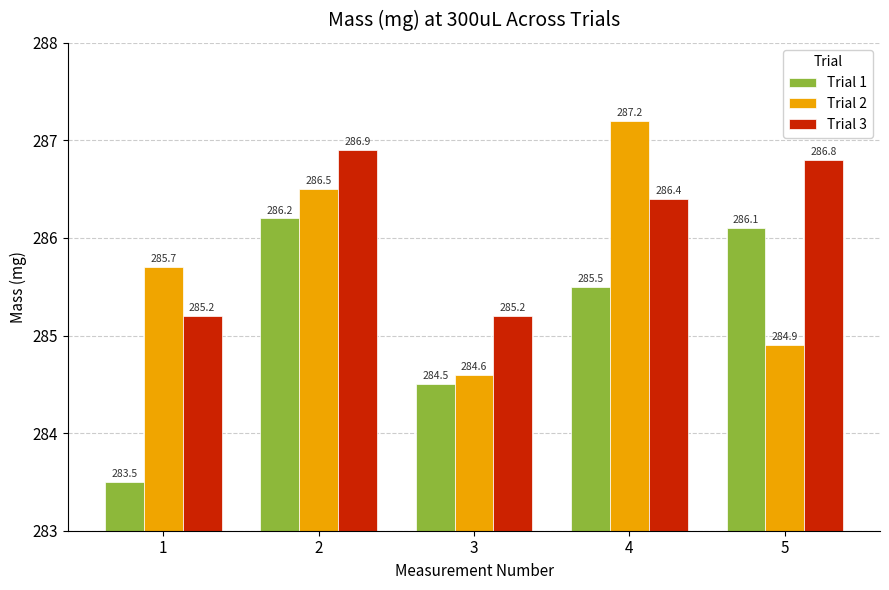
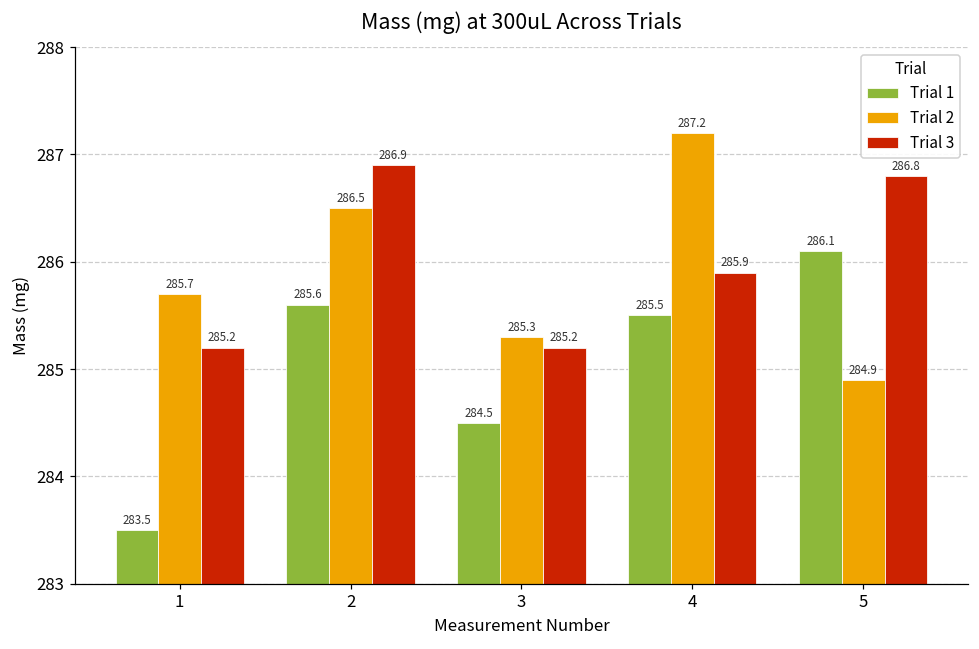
  {
    "Trial 1": {
      "1": 283.5,
-     "2": 286.2,
+     "2": 285.6,
      "3": 284.5,
      "4": 285.5,
      "5": 286.1
    },
    "Trial 2": {
      "1": 285.7,
      "2": 286.5,
-     "3": 284.6,
+     "3": 285.3,
      "4": 287.2,
      "5": 284.9
    },
    "Trial 3": {
      "1": 285.2,
      "2": 286.9,
      "3": 285.2,
-     "4": 286.4,
+     "4": 285.9,
      "5": 286.8
    }
  }
